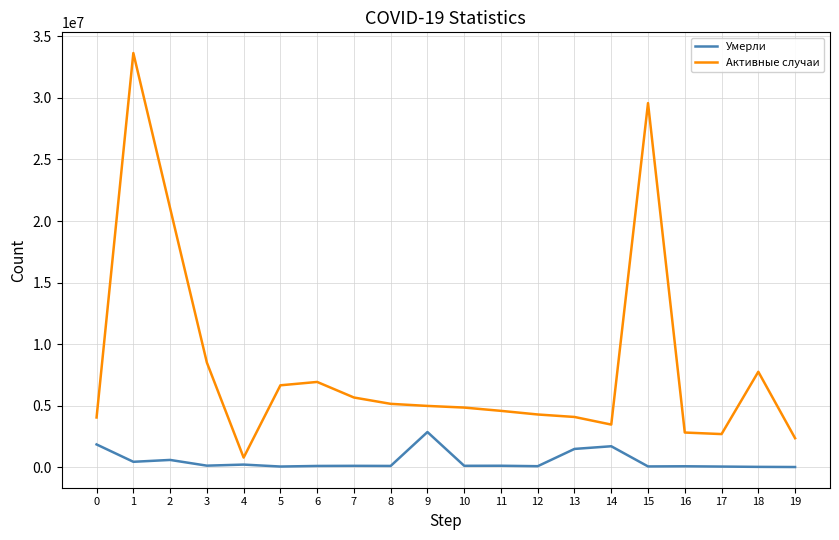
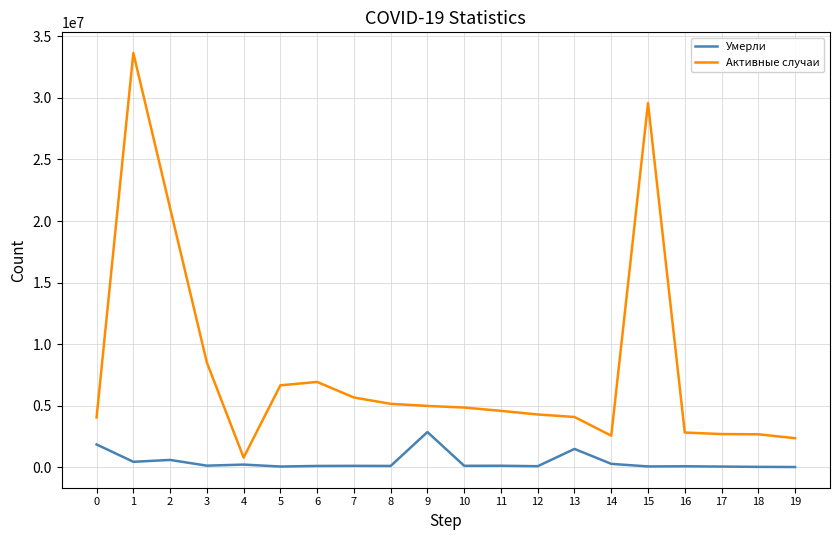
  {
    "Умерли": {
      "0": 1900000,
      "1": 500000,
      "2": 600000,
      "3": 100000,
      "4": 200000,
      "5": 100000,
      "6": 100000,
      "7": 100000,
      "8": 100000,
      "9": 2900000,
      "10": 100000,
      "11": 100000,
      "12": 100000,
      "13": 1500000,
-     "14": 1700000,
+     "14": 300000,
      "15": 100000,
      "16": 100000,
      "17": 100000,
      "18": 0,
      "19": 0
    },
    "Активные случаи": {
      "0": 4100000,
      "1": 33600000,
      "2": 21000000,
      "3": 8500000,
      "4": 800000,
      "5": 6700000,
      "6": 6900000,
      "7": 5700000,
      "8": 5200000,
      "9": 5000000,
      "10": 4900000,
      "11": 4600000,
      "12": 4300000,
      "13": 4100000,
-     "14": 3500000,
+     "14": 2600000,
      "15": 29600000,
      "16": 2800000,
      "17": 2700000,
-     "18": 7800000,
+     "18": 2700000,
      "19": 2400000
    }
  }
